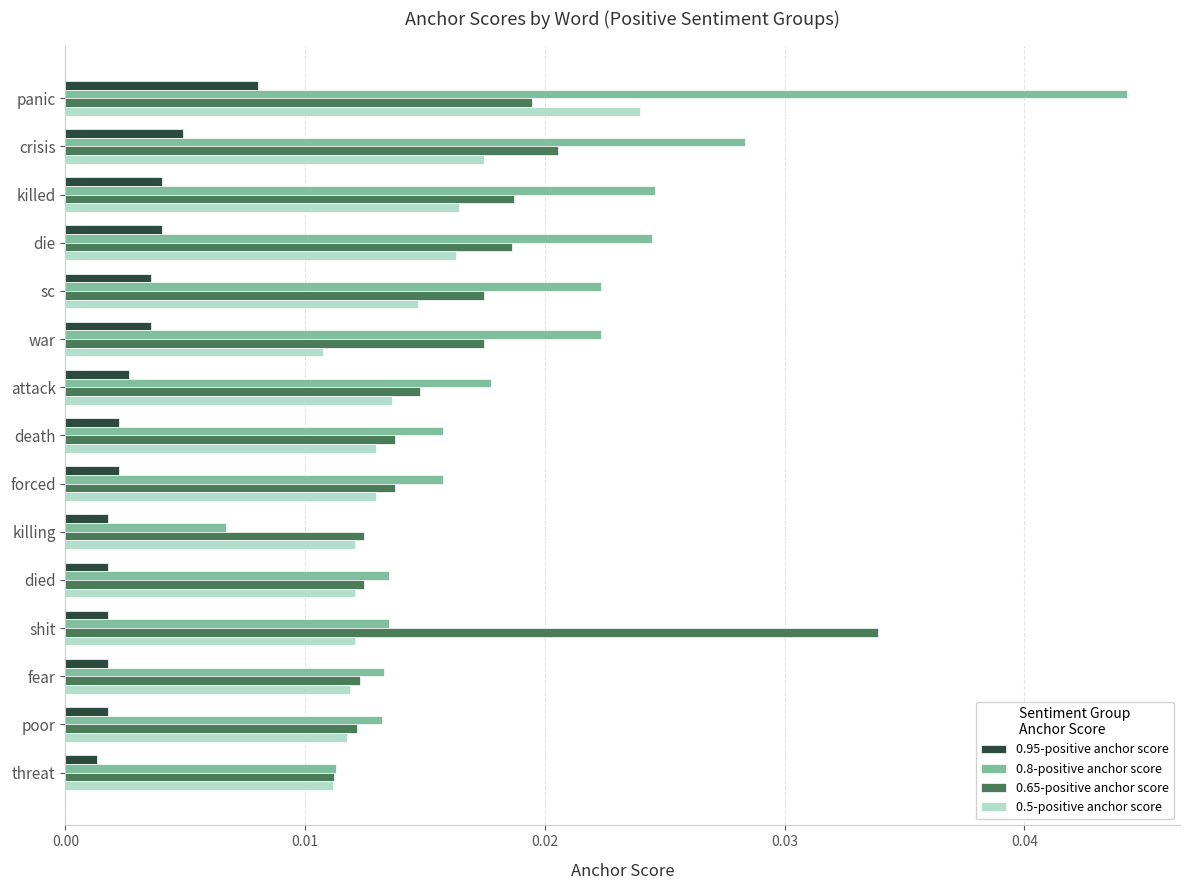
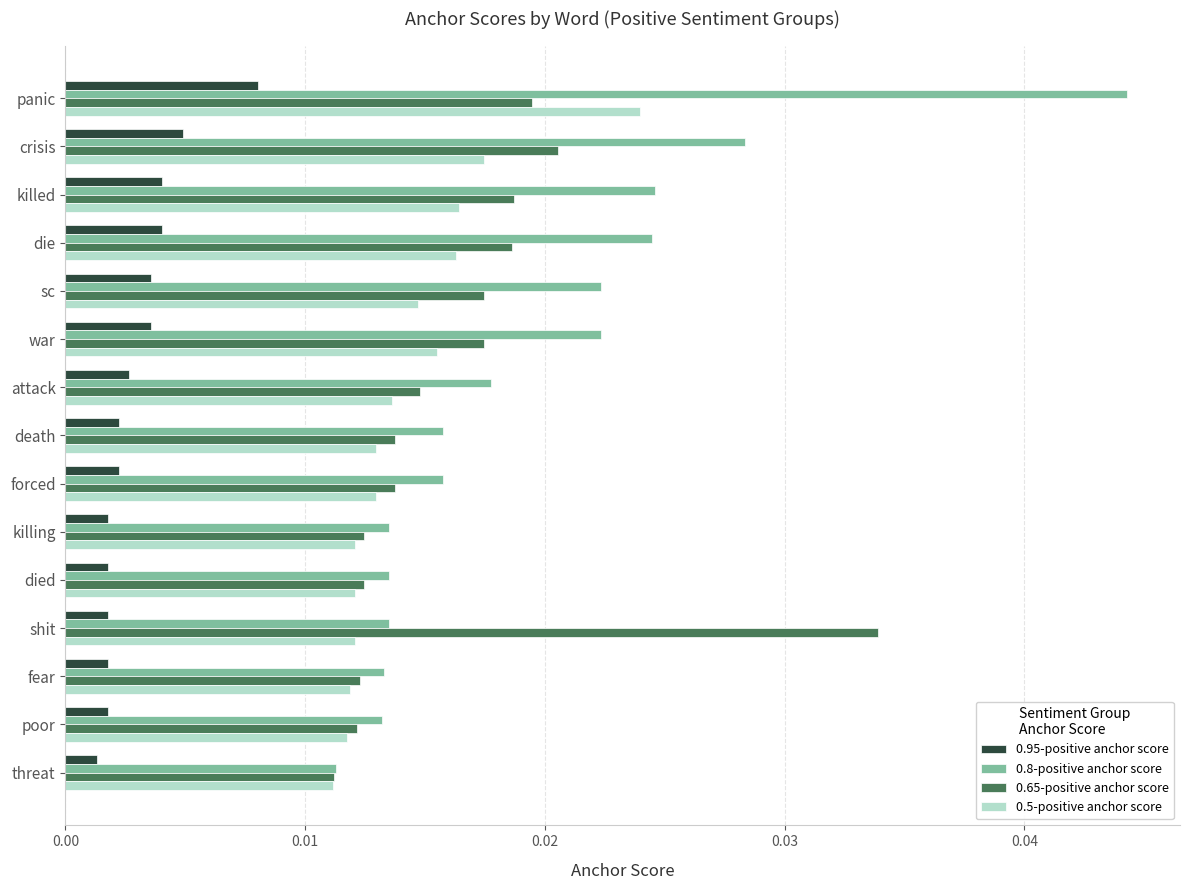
  {
    "0.95-positive anchor score": {
      "panic": 0.0080,
      "crisis": 0.0049,
      "killed": 0.0040,
      "die": 0.0040,
      "sc": 0.0036,
      "war": 0.0036,
      "attack": 0.0027,
      "death": 0.0022,
      "forced": 0.0022,
      "killing": 0.0018,
      "died": 0.0018,
      "shit": 0.0018,
      "fear": 0.0018,
      "poor": 0.0018,
      "threat": 0.0013
    },
    "0.8-positive anchor score": {
      "panic": 0.0443,
      "crisis": 0.0283,
      "killed": 0.0246,
      "die": 0.0245,
      "sc": 0.0223,
      "war": 0.0223,
      "attack": 0.0178,
      "death": 0.0157,
      "forced": 0.0157,
-     "killing": 0.0067,
+     "killing": 0.0135,
      "died": 0.0135,
      "shit": 0.0135,
      "fear": 0.0133,
      "poor": 0.0132,
      "threat": 0.0113
    },
    "0.65-positive anchor score": {
      "panic": 0.0195,
      "crisis": 0.0205,
      "killed": 0.0187,
      "die": 0.0186,
      "sc": 0.0175,
      "war": 0.0175,
      "attack": 0.0148,
      "death": 0.0137,
      "forced": 0.0137,
      "killing": 0.0125,
      "died": 0.0125,
      "shit": 0.0339,
      "fear": 0.0123,
      "poor": 0.0122,
      "threat": 0.0112
    },
    "0.5-positive anchor score": {
      "panic": 0.0240,
      "crisis": 0.0175,
      "killed": 0.0164,
      "die": 0.0163,
      "sc": 0.0147,
-     "war": 0.0108,
+     "war": 0.0155,
      "attack": 0.0136,
      "death": 0.0130,
      "forced": 0.0130,
      "killing": 0.0121,
      "died": 0.0121,
      "shit": 0.0121,
      "fear": 0.0119,
      "poor": 0.0118,
      "threat": 0.0112
    }
  }
